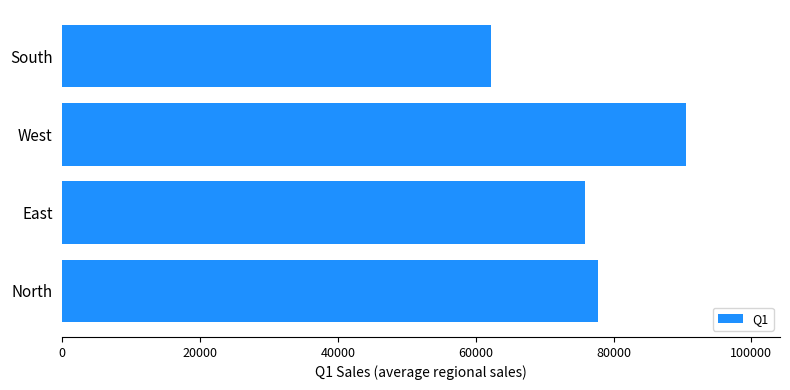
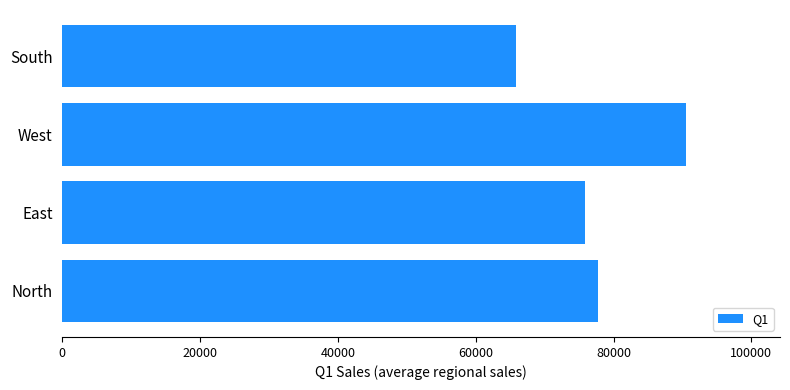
  {
-   "South": 62000,
+   "South": 66000,
    "West": 91000,
    "East": 76000,
    "North": 78000
  }
